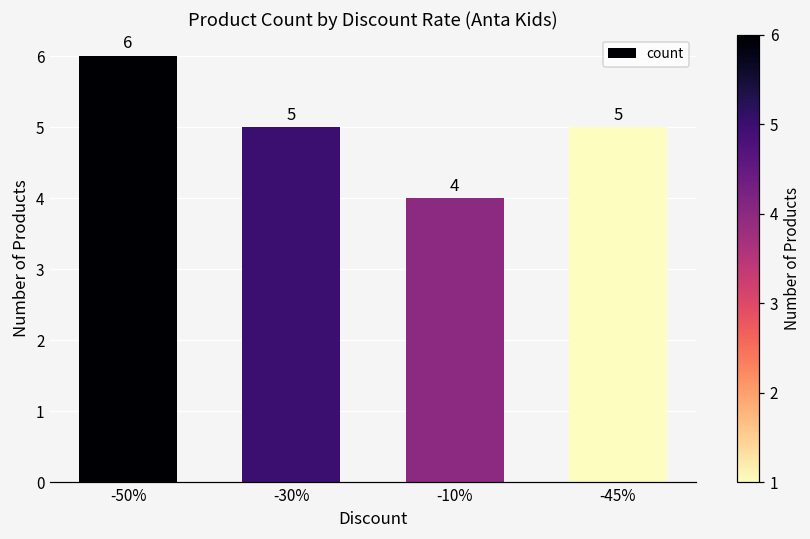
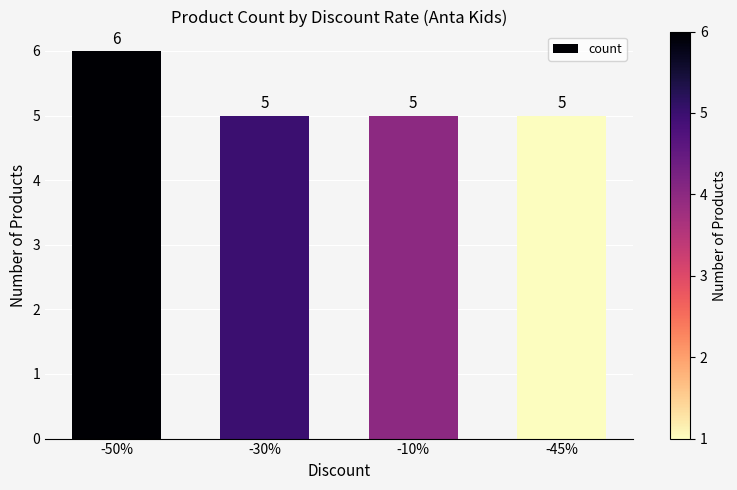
  {
    "-50%": 6,
    "-30%": 5,
-   "-10%": 4,
+   "-10%": 5,
    "-45%": 5
  }
